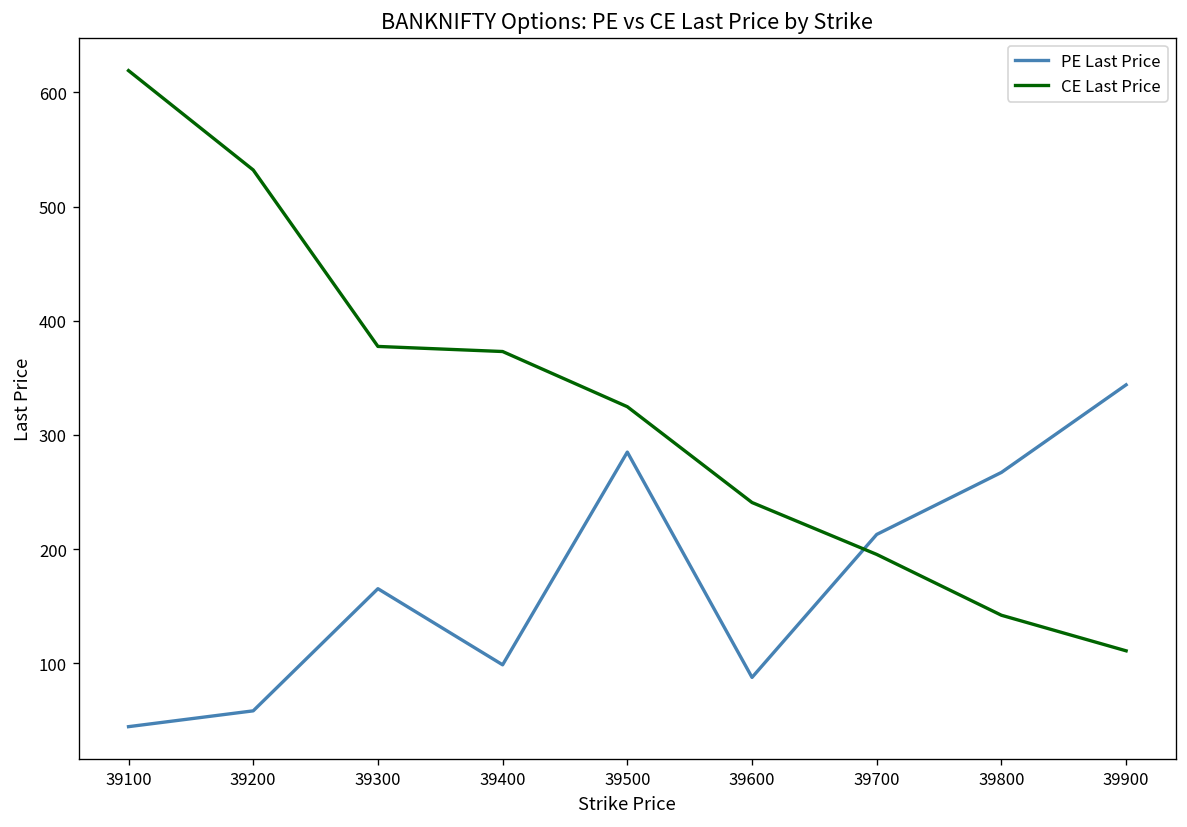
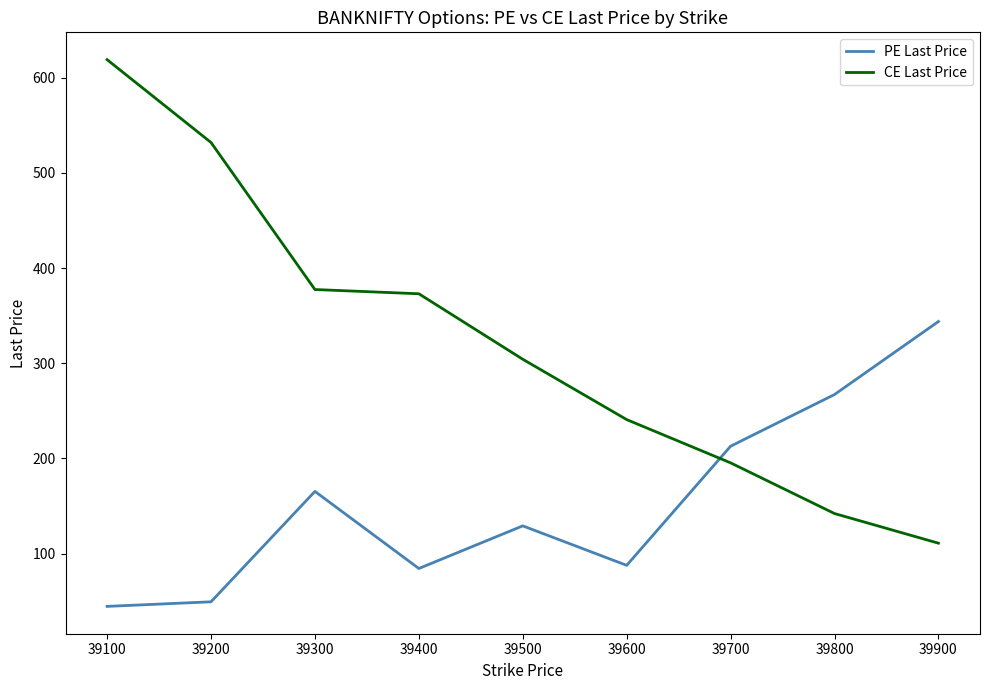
  {
    "PE Last Price": {
      "39100": 40,
-     "39200": 60,
+     "39200": 50,
      "39300": 170,
-     "39400": 100,
-     "39500": 290,
+     "39400": 80,
+     "39500": 130,
      "39600": 90,
      "39700": 210,
      "39800": 270,
      "39900": 340
    },
    "CE Last Price": {
      "39100": 620,
      "39200": 530,
      "39300": 380,
      "39400": 370,
-     "39500": 320,
+     "39500": 300,
      "39600": 240,
      "39700": 200,
      "39800": 140,
      "39900": 110
    }
  }
